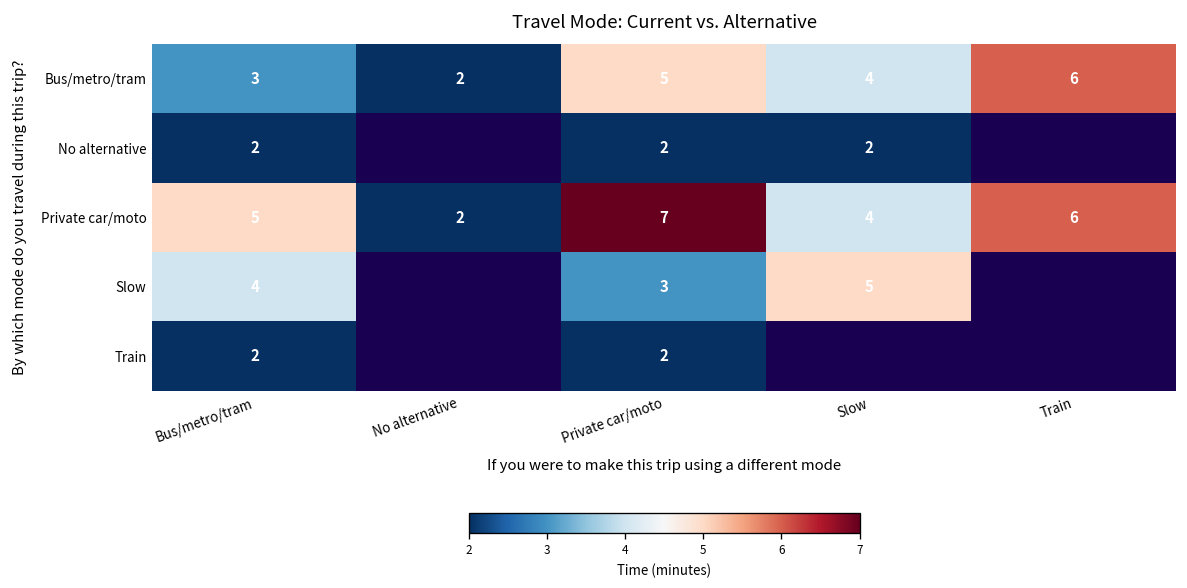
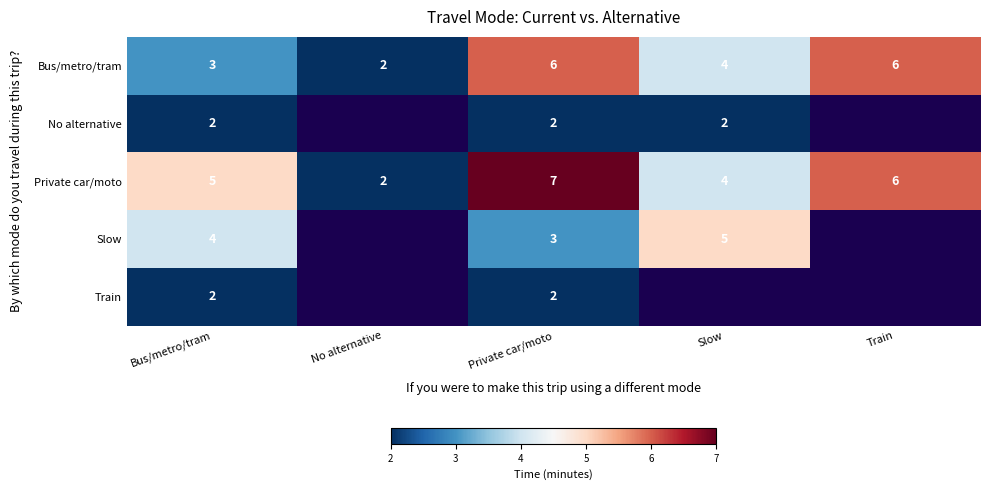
  {
    "Bus/metro/tram": {
      "Bus/metro/tram": 3,
      "No alternative": 2,
-     "Private car/moto": 5,
+     "Private car/moto": 6,
      "Train": 6
    },
    "No alternative": {
      "Bus/metro/tram": 2,
      "Private car/moto": 2,
      "Slow": 2
    },
    "Private car/moto": {
      "Bus/metro/tram": 5,
      "No alternative": 2,
      "Private car/moto": 7,
      "Train": 6
    },
    "Slow": {
      "Private car/moto": 3,
      "Slow": 5
    },
    "Train": {
      "Bus/metro/tram": 2,
      "Private car/moto": 2
    }
  }
